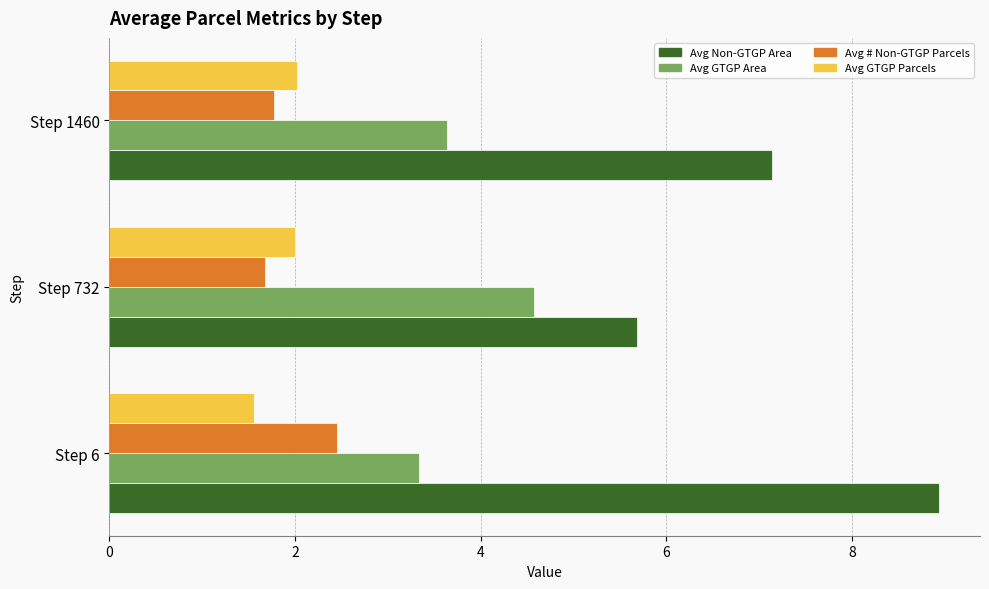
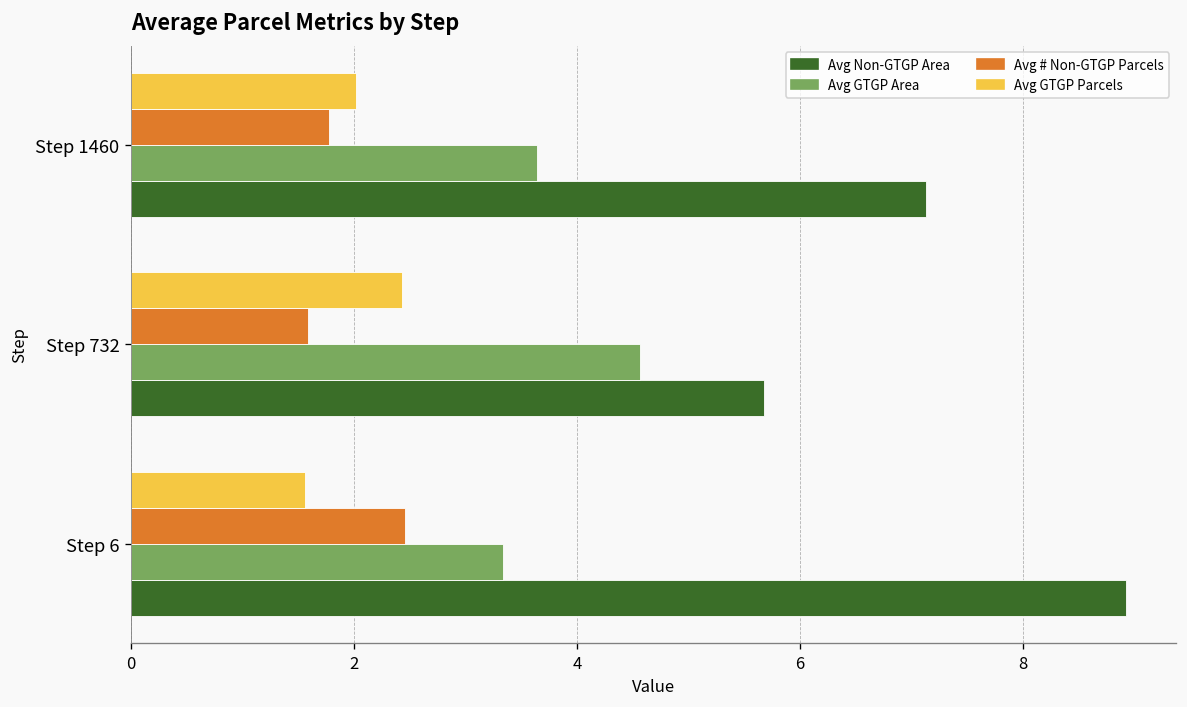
  {
    "Avg Non-GTGP Area": {
      "Step 1460": 7.1,
      "Step 732": 5.7,
      "Step 6": 8.9
    },
    "Avg GTGP Area": {
      "Step 1460": 3.6,
      "Step 732": 4.6,
      "Step 6": 3.3
    },
    "Avg # Non-GTGP Parcels": {
      "Step 1460": 1.8,
-     "Step 732": 1.7,
+     "Step 732": 1.6,
      "Step 6": 2.5
    },
    "Avg GTGP Parcels": {
      "Step 1460": 2.0,
-     "Step 732": 2.0,
+     "Step 732": 2.4,
      "Step 6": 1.6
    }
  }
